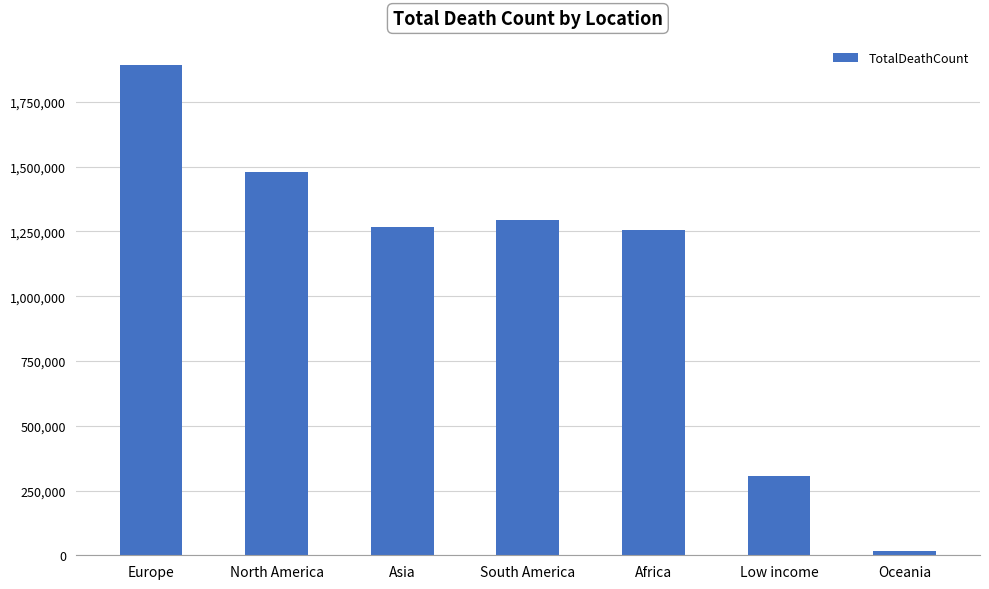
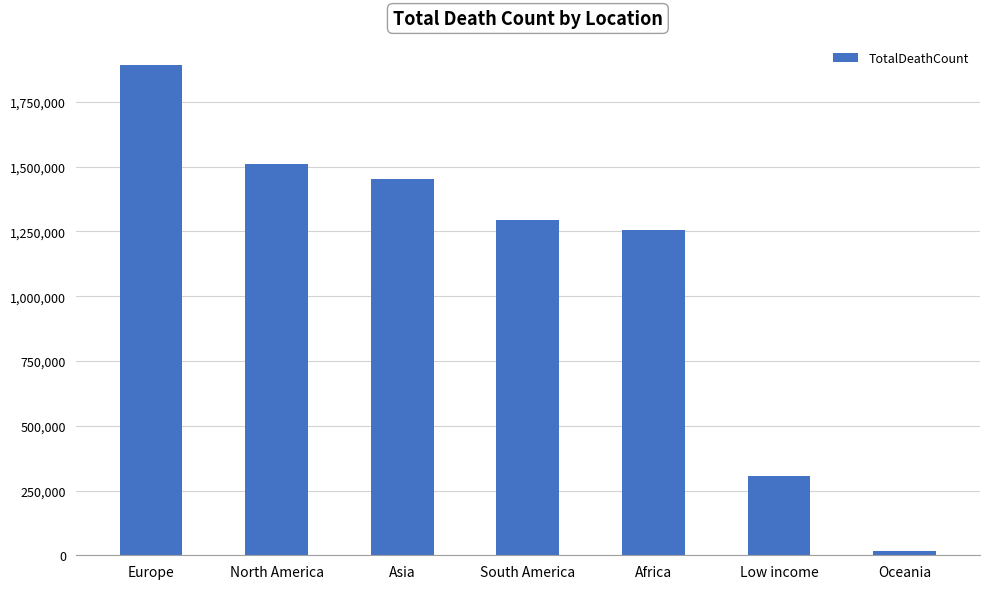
  {
    "Europe": "1,890,000",
-   "North America": "1,480,000",
-   "Asia": "1,270,000",
+   "North America": "1,510,000",
+   "Asia": "1,450,000",
    "South America": "1,300,000",
    "Africa": "1,260,000",
    "Low income": "310,000",
    "Oceania": "20,000"
  }
